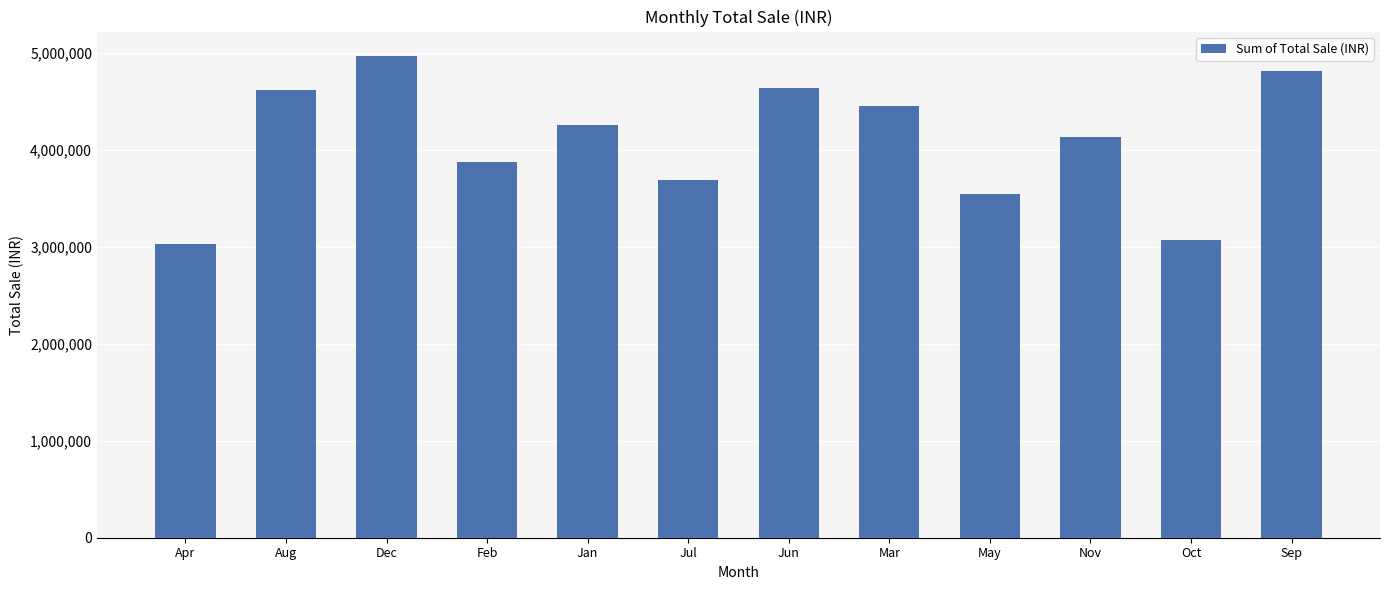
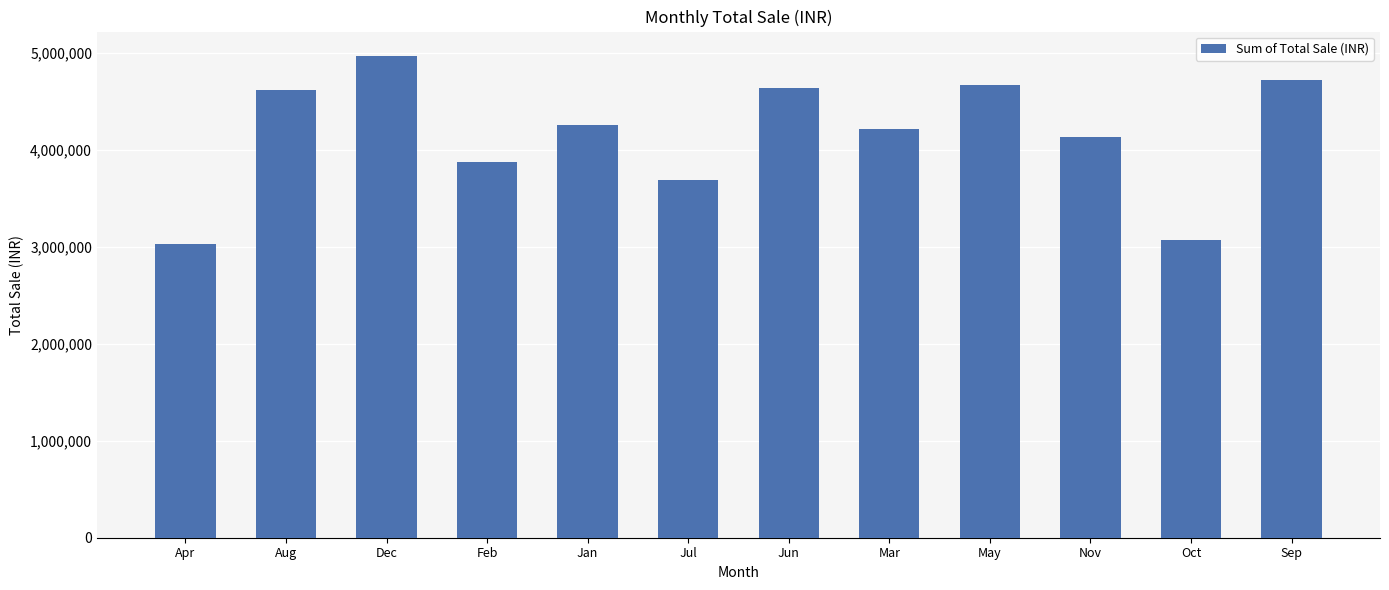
  {
    "Apr": "3,000,000",
    "Aug": "4,600,000",
    "Dec": "5,000,000",
    "Feb": "3,900,000",
    "Jan": "4,300,000",
    "Jul": "3,700,000",
    "Jun": "4,600,000",
-   "Mar": "4,400,000",
-   "May": "3,500,000",
+   "Mar": "4,200,000",
+   "May": "4,700,000",
    "Nov": "4,100,000",
    "Oct": "3,100,000",
-   "Sep": "4,800,000"
+   "Sep": "4,700,000"
  }
